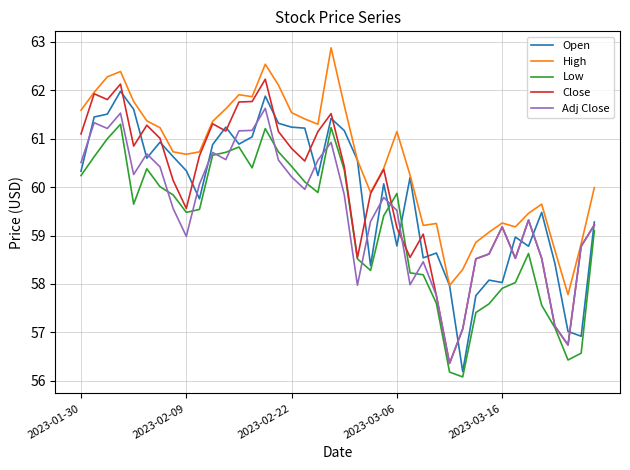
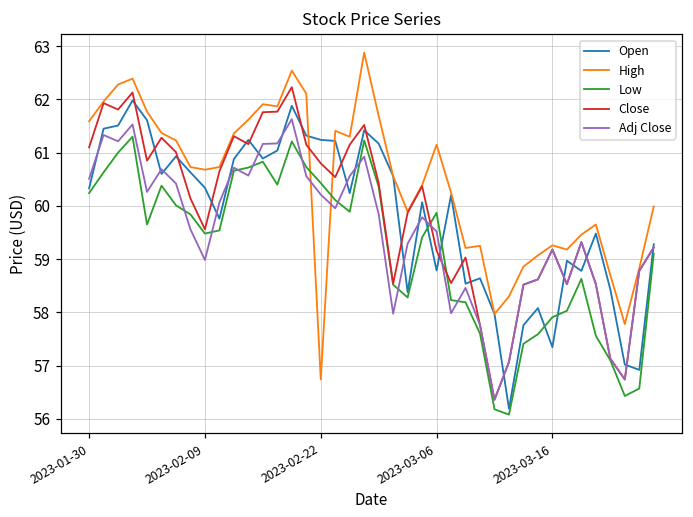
  {
    "Open": {
      "2023-01-30": 60.3,
      "2023-02-09": 60.3,
      "2023-02-22": 61.2,
      "2023-03-06": 58.8,
-     "2023-03-16": 58.0
+     "2023-03-16": 57.3
    },
    "High": {
      "2023-01-30": 61.6,
      "2023-02-09": 60.7,
-     "2023-02-22": 61.5,
+     "2023-02-22": 56.7,
      "2023-03-06": 61.2,
      "2023-03-16": 59.3
    },
    "Low": {
      "2023-01-30": 60.2,
      "2023-02-09": 59.5,
      "2023-02-22": 60.4,
      "2023-03-06": 59.9,
      "2023-03-16": 57.9
    },
    "Close": {
      "2023-01-30": 61.1,
      "2023-02-09": 59.6,
      "2023-02-22": 60.8,
      "2023-03-06": 59.2
    },
    "Adj Close": {
      "2023-01-30": 60.5,
      "2023-02-09": 59.0,
      "2023-02-22": 60.2,
      "2023-03-06": 59.5
    }
  }
